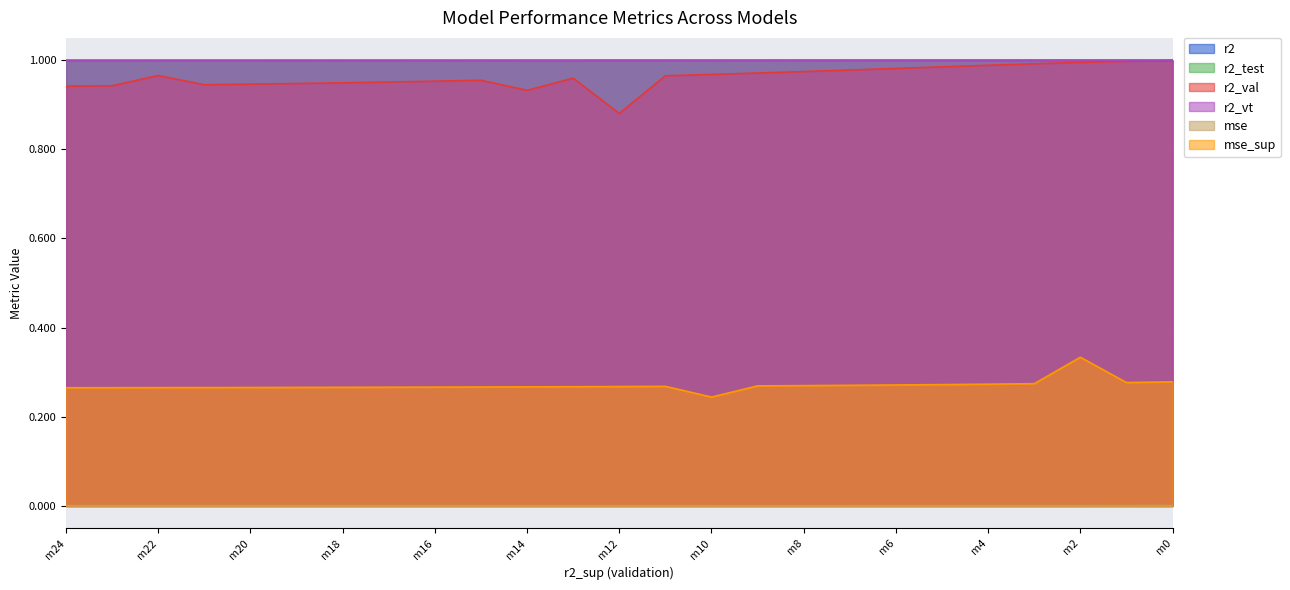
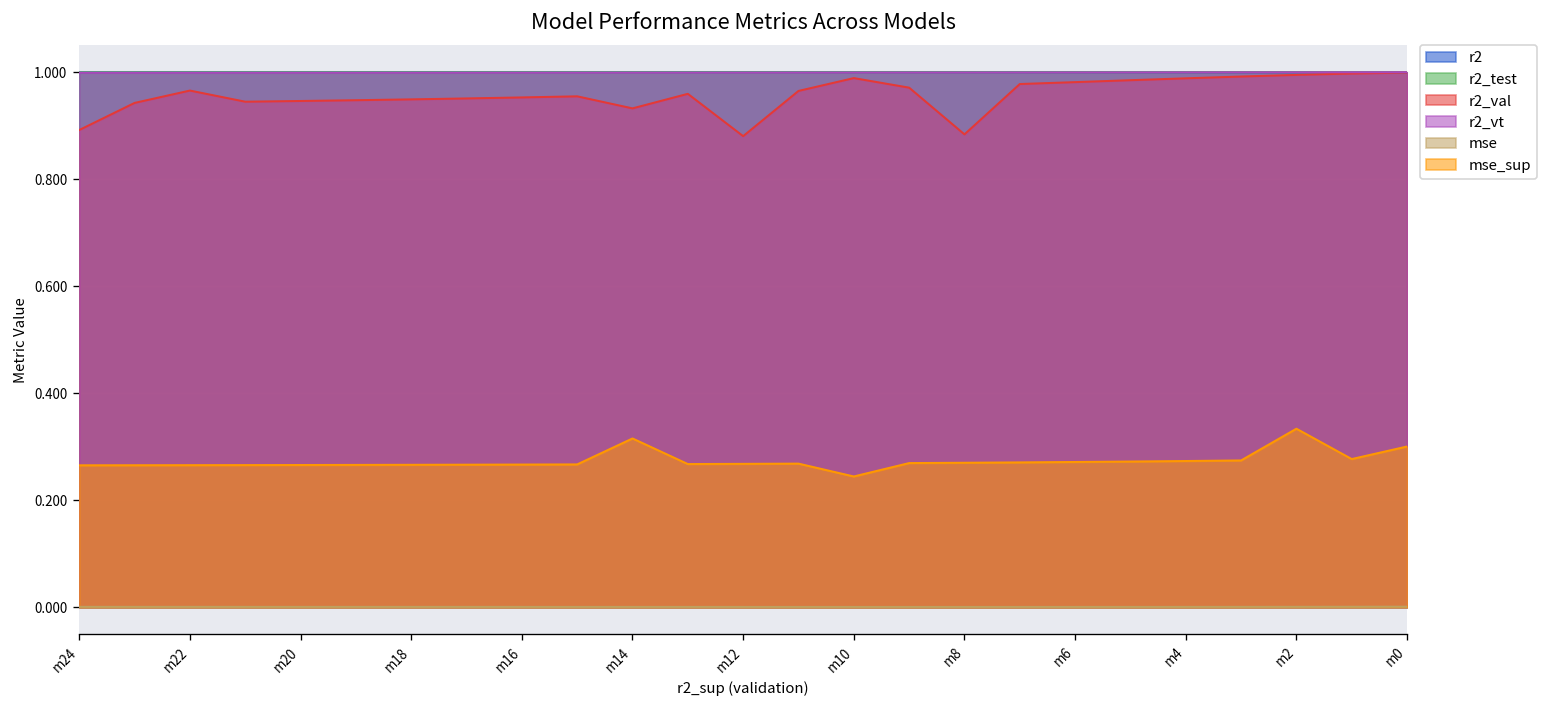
  {
    "r2_val": {
-     "m24": 0.94,
+     "m24": 0.89,
      "m22": 0.97,
      "m20": 0.95,
      "m18": 0.95,
      "m16": 0.95,
      "m14": 0.93,
      "m12": 0.88,
-     "m10": 0.97,
-     "m8": 0.97,
+     "m10": 0.99,
+     "m8": 0.88,
      "m6": 0.98,
      "m4": 0.99
    },
    "mse": {
      "m24": 0.00,
      "m22": 0.00,
      "m20": 0.00,
      "m18": 0.00,
      "m16": 0.00,
      "m14": 0.00,
      "m12": 0.00,
      "m10": 0.00,
      "m8": 0.00,
      "m6": 0.00,
      "m4": 0.00,
      "m2": 0.00,
      "m0": 0.00
    },
    "mse_sup": {
      "m24": 0.27,
      "m22": 0.27,
      "m20": 0.27,
      "m18": 0.27,
      "m16": 0.27,
-     "m14": 0.27,
+     "m14": 0.32,
      "m12": 0.27,
      "m10": 0.24,
      "m8": 0.27,
      "m6": 0.27,
      "m4": 0.27,
      "m2": 0.33,
-     "m0": 0.28
+     "m0": 0.30
    }
  }
